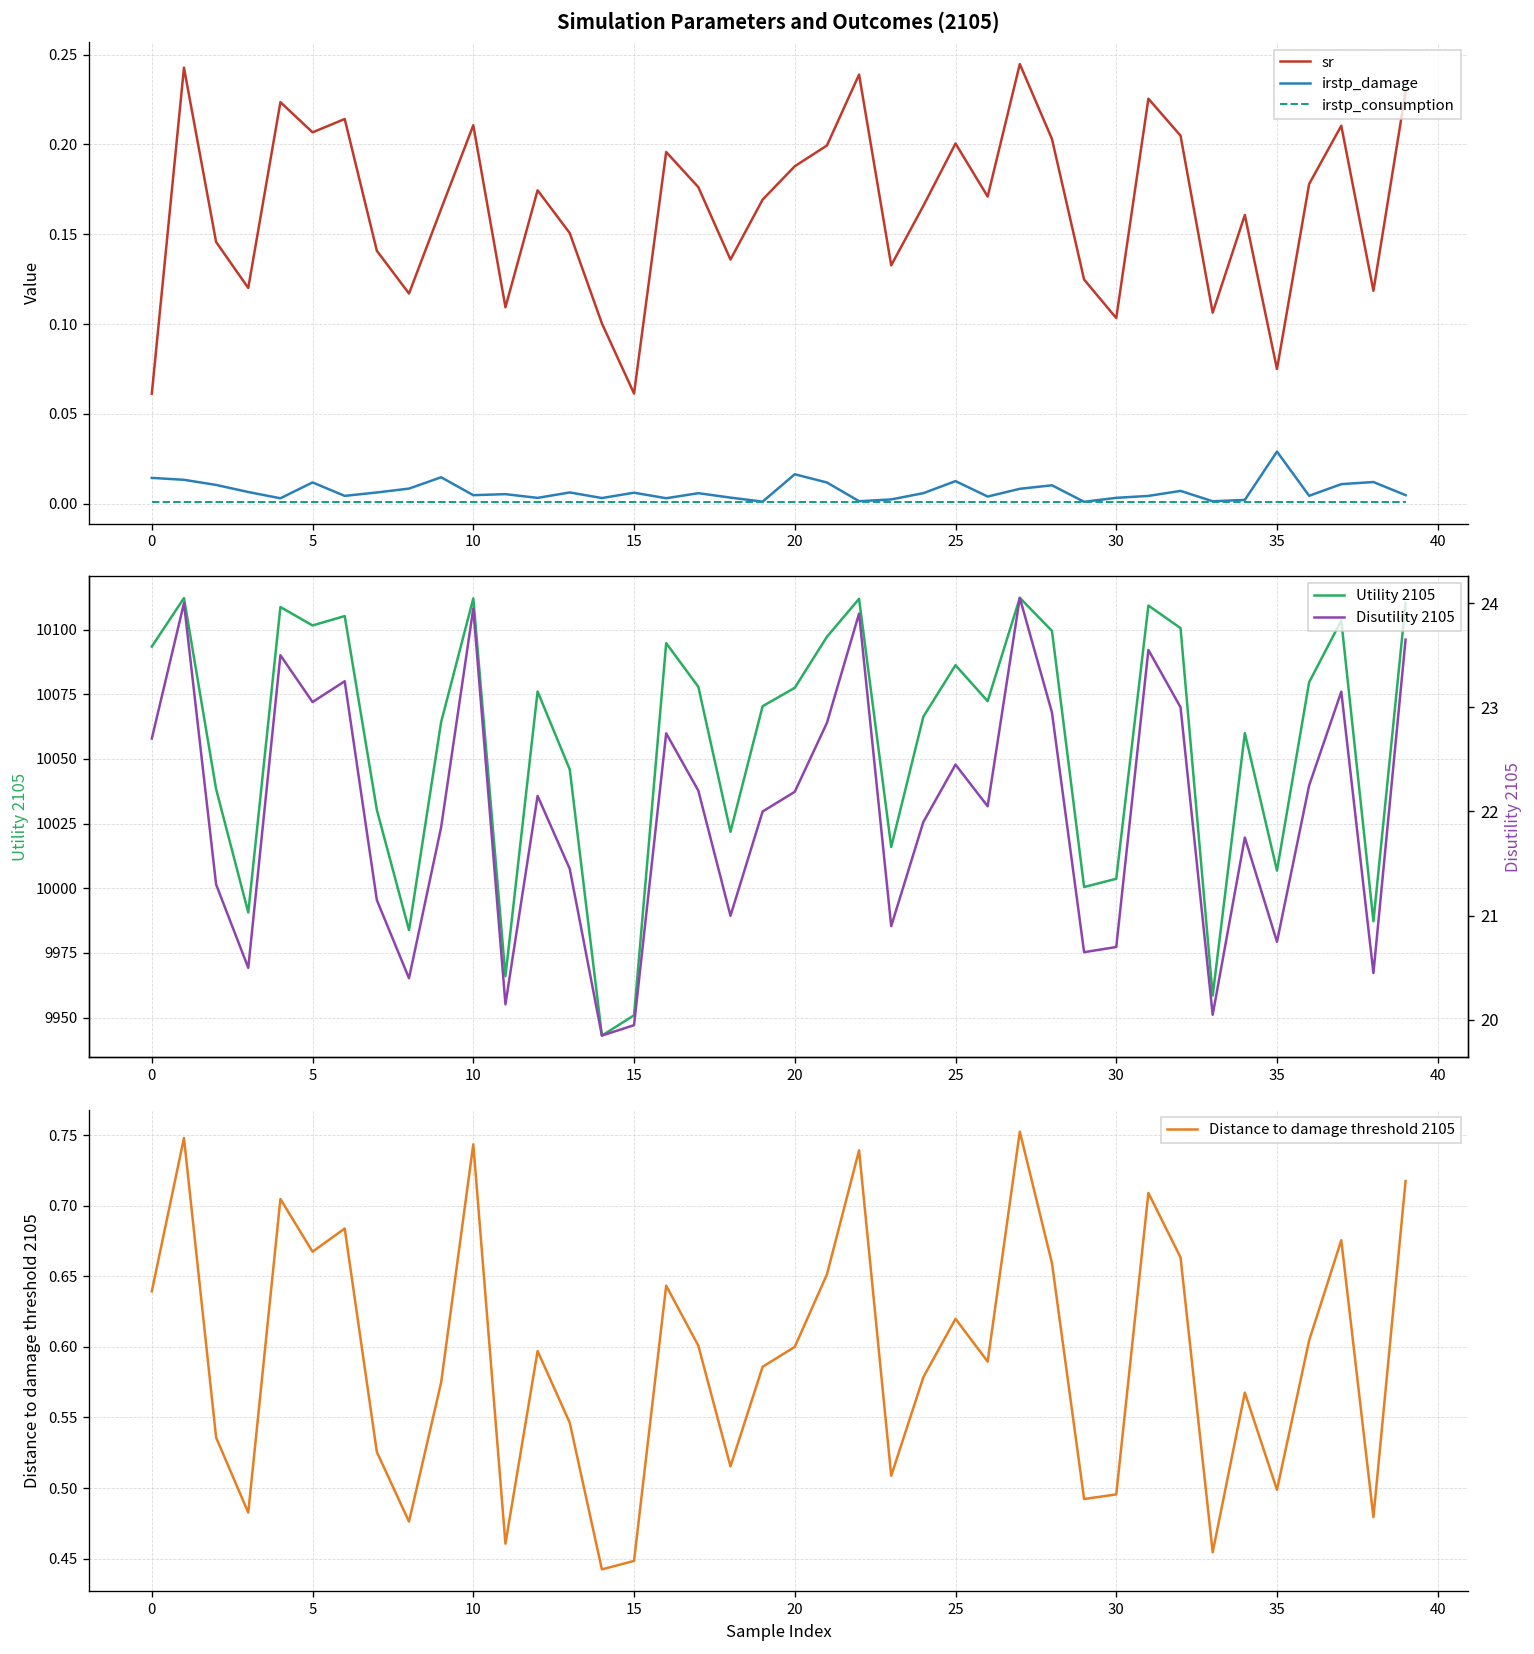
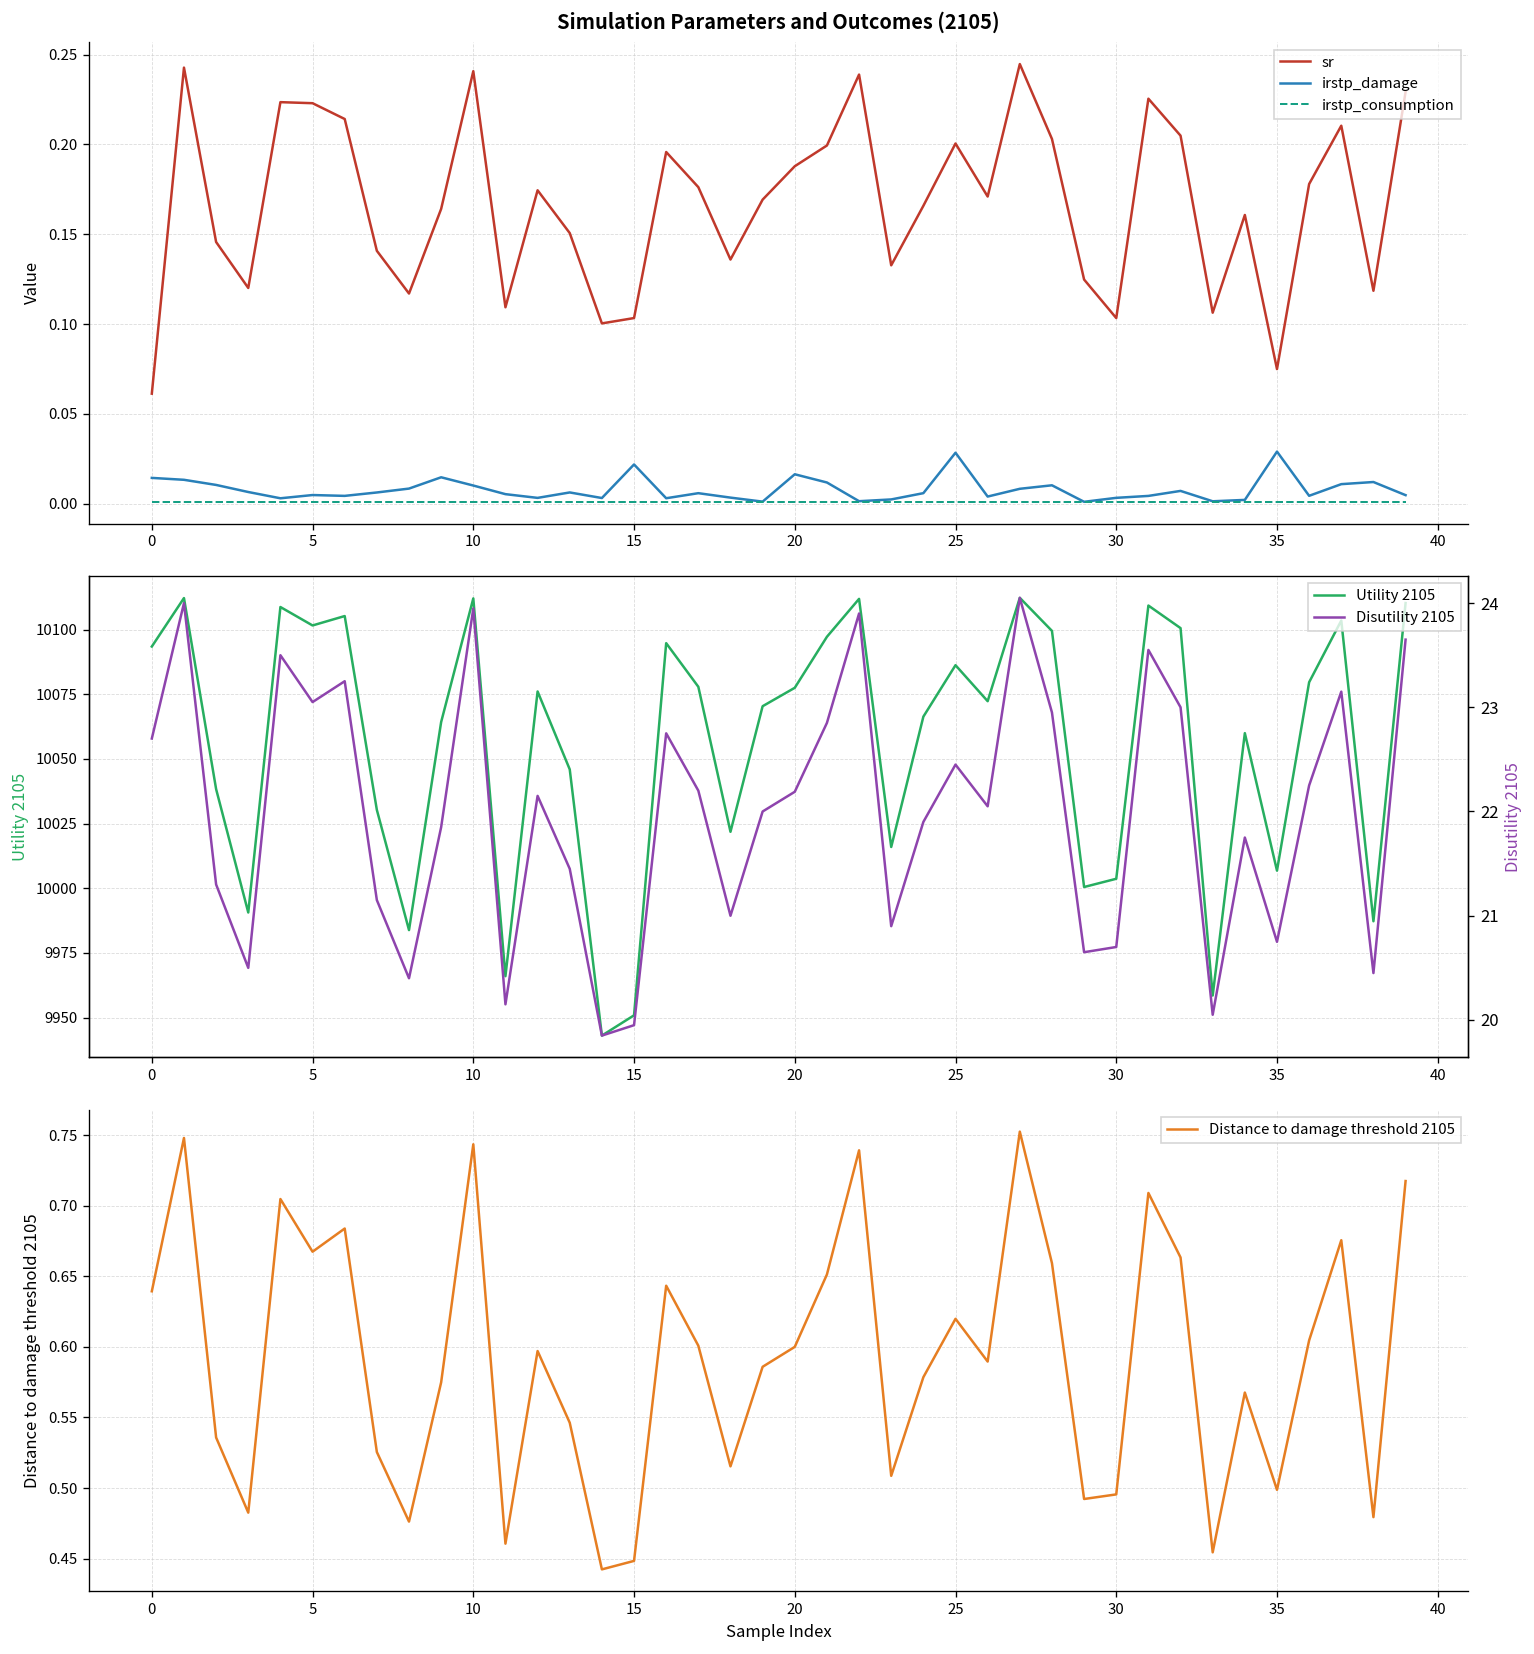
  {
    "Simulation Parameters and Outcomes (2105)": {
      "sr": {
        "0": 0.061,
-       "5": 0.207,
-       "10": 0.211,
-       "15": 0.061,
+       "5": 0.223,
+       "10": 0.241,
+       "15": 0.103,
        "20": 0.188,
        "25": 0.201,
        "30": 0.103,
        "35": 0.075
      },
      "irstp_damage": {
        "0": 0.014,
-       "5": 0.012,
-       "10": 0.005,
-       "15": 0.006,
+       "5": 0.005,
+       "10": 0.010,
+       "15": 0.022,
        "20": 0.016,
-       "25": 0.013,
+       "25": 0.028,
        "30": 0.003,
        "35": 0.029
      },
      "irstp_consumption": {
        "0": 0.001,
        "5": 0.001,
        "10": 0.001,
        "15": 0.001,
        "20": 0.001,
        "25": 0.001,
        "30": 0.001,
        "35": 0.001
      }
    }
  }
